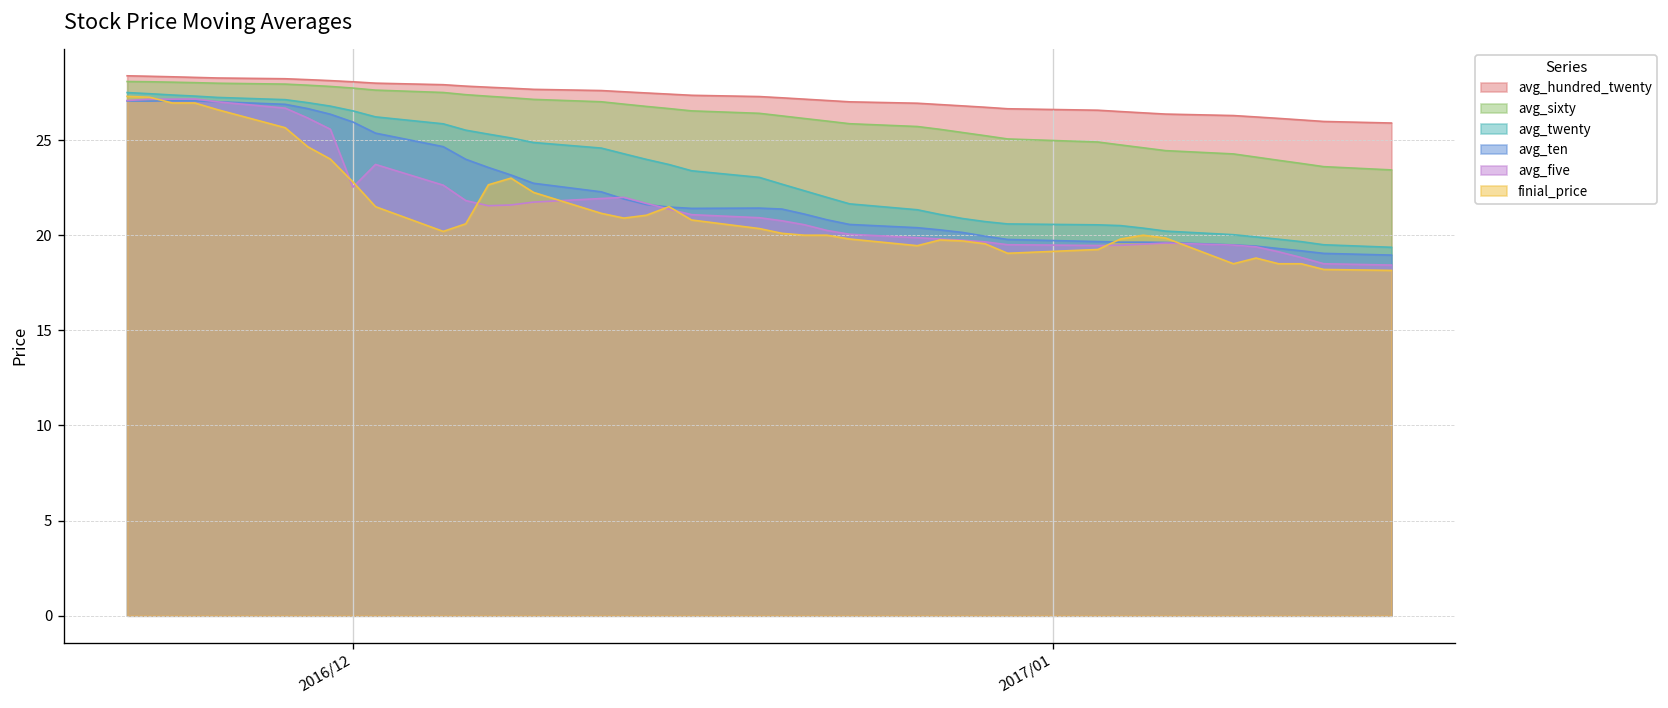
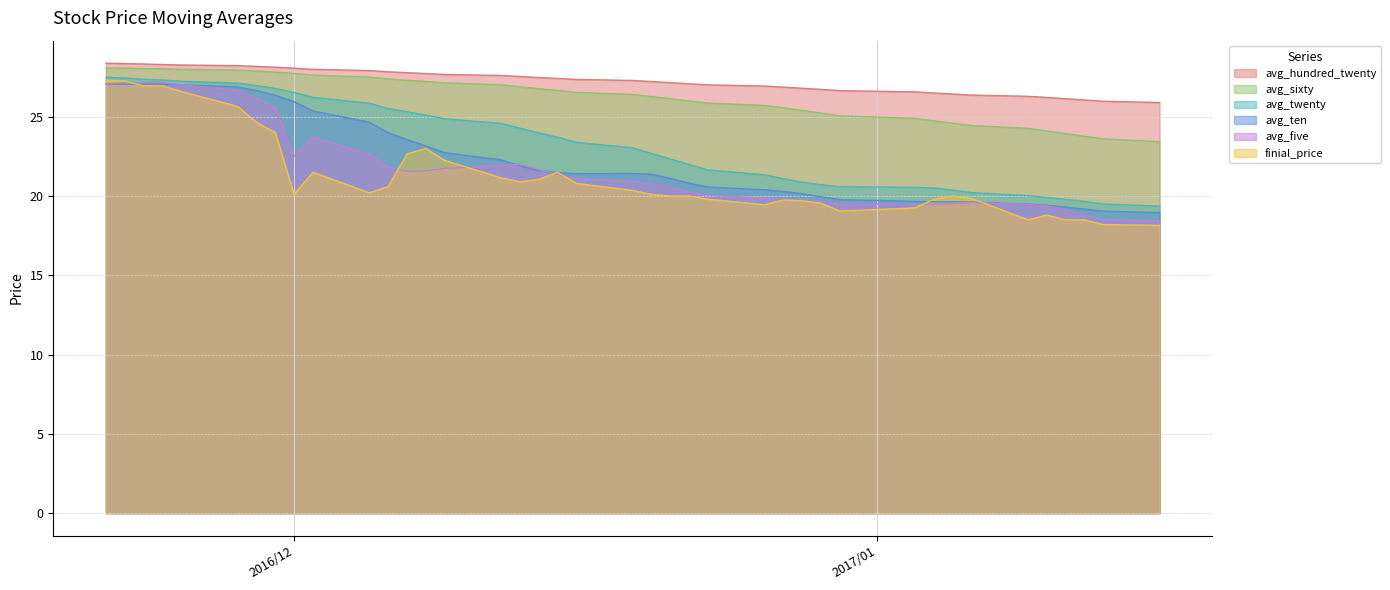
  {
    "avg_hundred_twenty": {
      "2016/12": 28.1
    },
    "avg_sixty": {
      "2016/12": 27.7
    },
    "avg_five": {
      "2016/12": 22.5
    },
    "finial_price": {
-     "2016/12": 22.8
+     "2016/12": 20.1
    }
  }
